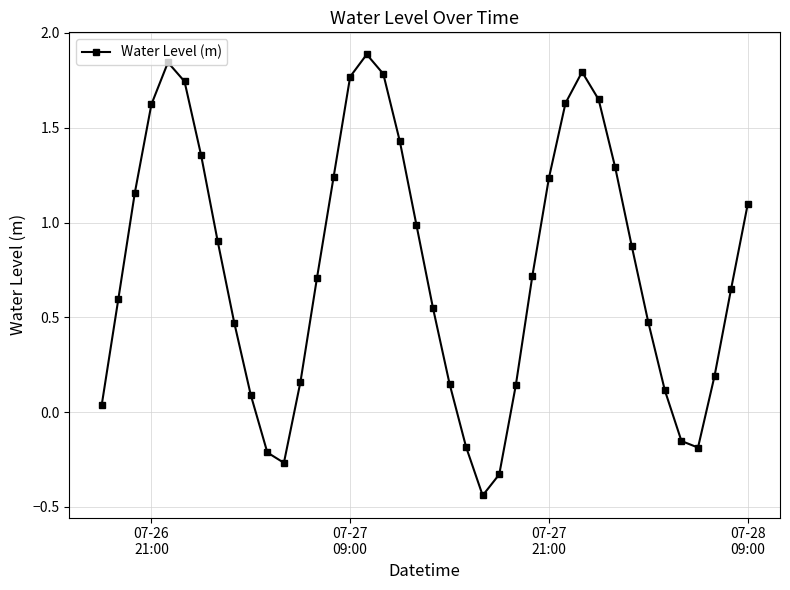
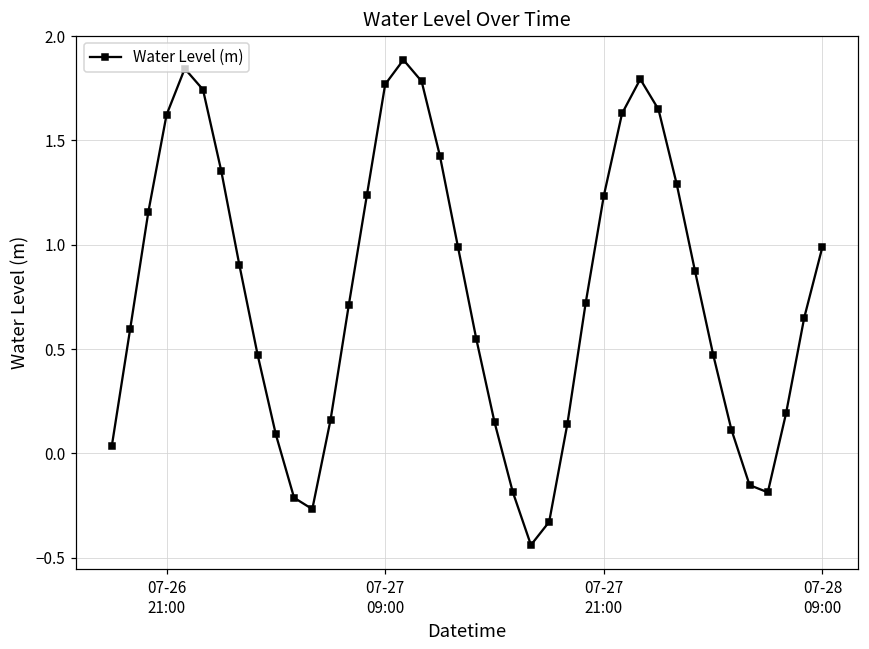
  {
    "07-26 21:00": 1.62,
    "07-27 09:00": 1.77,
    "07-27 21:00": 1.24,
-   "07-28 09:00": 1.10
+   "07-28 09:00": 0.99
  }
